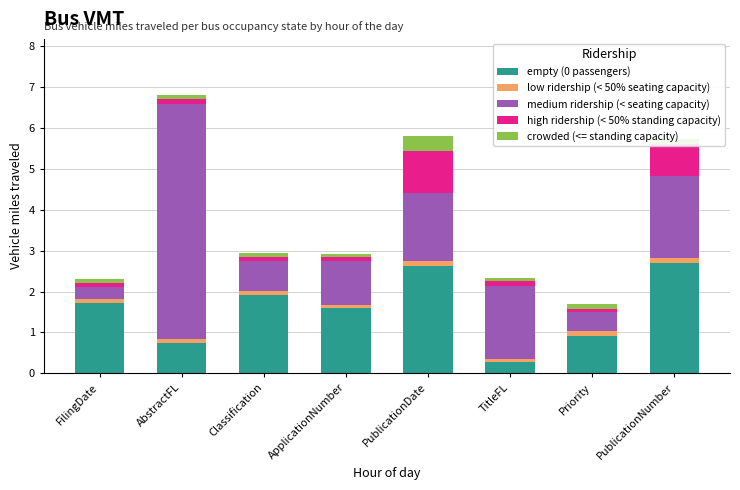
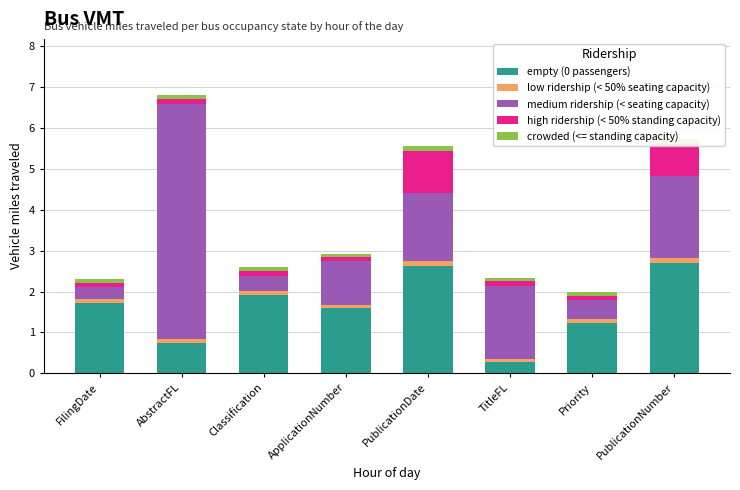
  {
    "empty (0 passengers)": {
      "FilingDate": 1.7,
      "AbstractFL": 0.7,
      "Classification": 1.9,
      "ApplicationNumber": 1.6,
      "PublicationDate": 2.6,
      "TitleFL": 0.3,
-     "Priority": 0.9,
+     "Priority": 1.2,
      "PublicationNumber": 2.7
    },
    "low ridership (< 50% seating capacity)": {
      "FilingDate": 0.1,
      "AbstractFL": 0.1,
      "Classification": 0.1,
      "ApplicationNumber": 0.1,
      "PublicationDate": 0.1,
      "TitleFL": 0.1,
      "Priority": 0.1,
      "PublicationNumber": 0.1
    },
    "medium ridership (< seating capacity)": {
      "FilingDate": 0.3,
      "AbstractFL": 5.8,
-     "Classification": 0.7,
+     "Classification": 0.4,
      "ApplicationNumber": 1.1,
      "PublicationDate": 1.7,
      "TitleFL": 1.8,
      "Priority": 0.5,
      "PublicationNumber": 2.0
    },
    "high ridership (< 50% standing capacity)": {
      "FilingDate": 0.1,
      "AbstractFL": 0.1,
      "Classification": 0.1,
      "ApplicationNumber": 0.1,
      "PublicationDate": 1.0,
      "TitleFL": 0.1,
      "Priority": 0.1
    },
    "crowded (<= standing capacity)": {
      "FilingDate": 0.1,
      "AbstractFL": 0.1,
      "Classification": 0.1,
      "ApplicationNumber": 0.1,
-     "PublicationDate": 0.4,
+     "PublicationDate": 0.1,
      "TitleFL": 0.1,
      "Priority": 0.1
    }
  }
